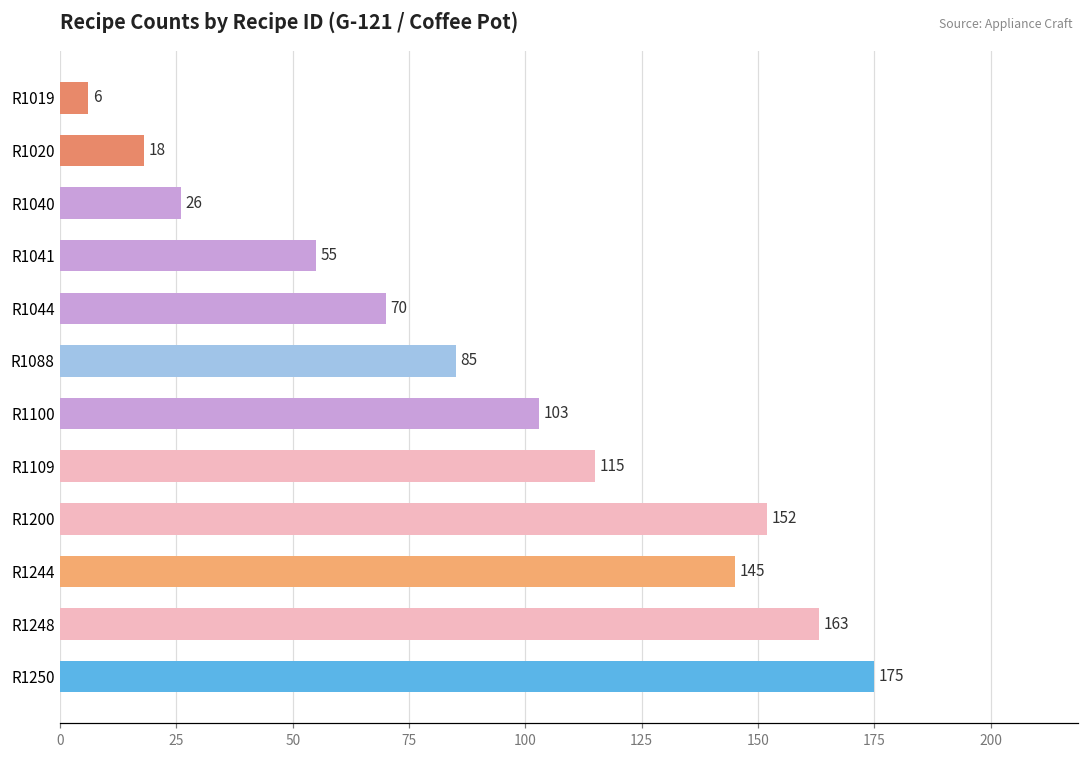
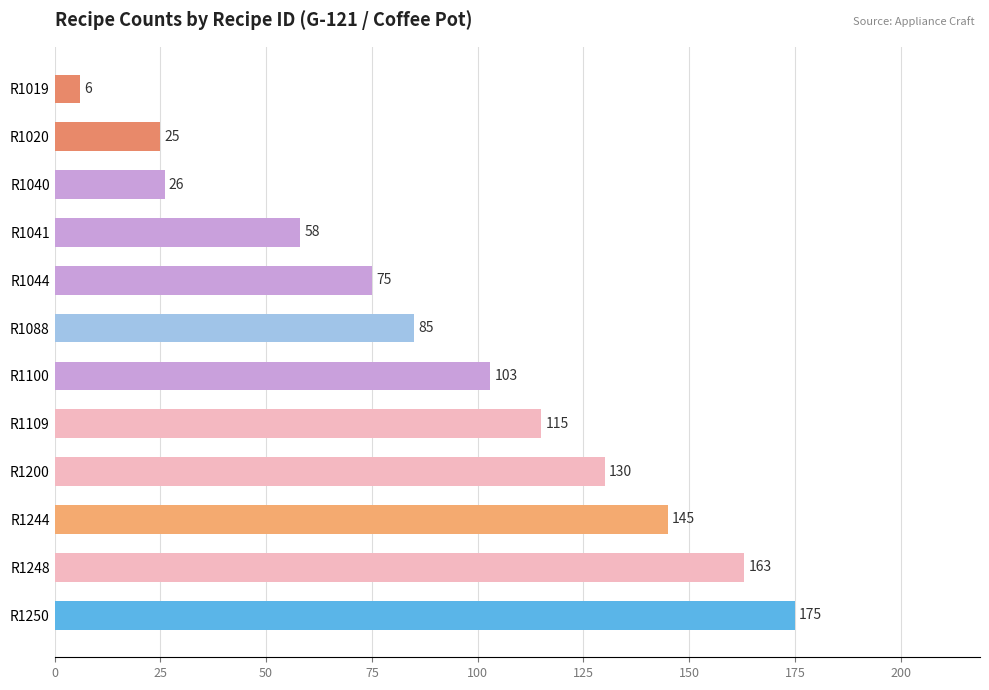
  {
    "R1019": 6,
-   "R1020": 18,
+   "R1020": 25,
    "R1040": 26,
-   "R1041": 55,
-   "R1044": 70,
+   "R1041": 58,
+   "R1044": 75,
    "R1088": 85,
    "R1100": 103,
    "R1109": 115,
-   "R1200": 152,
+   "R1200": 130,
    "R1244": 145,
    "R1248": 163,
    "R1250": 175
  }
